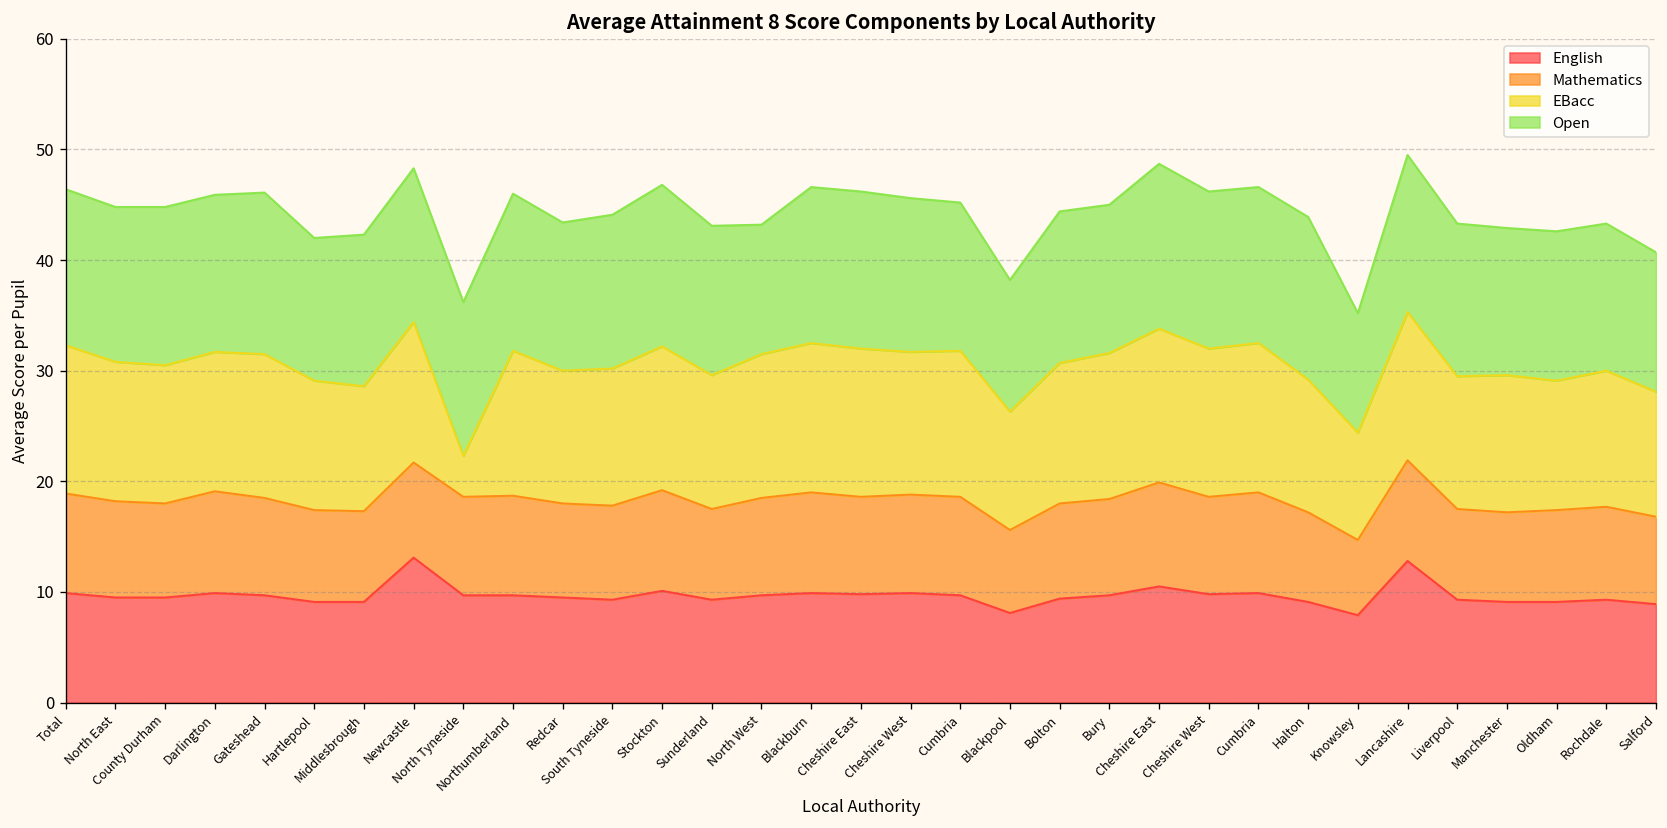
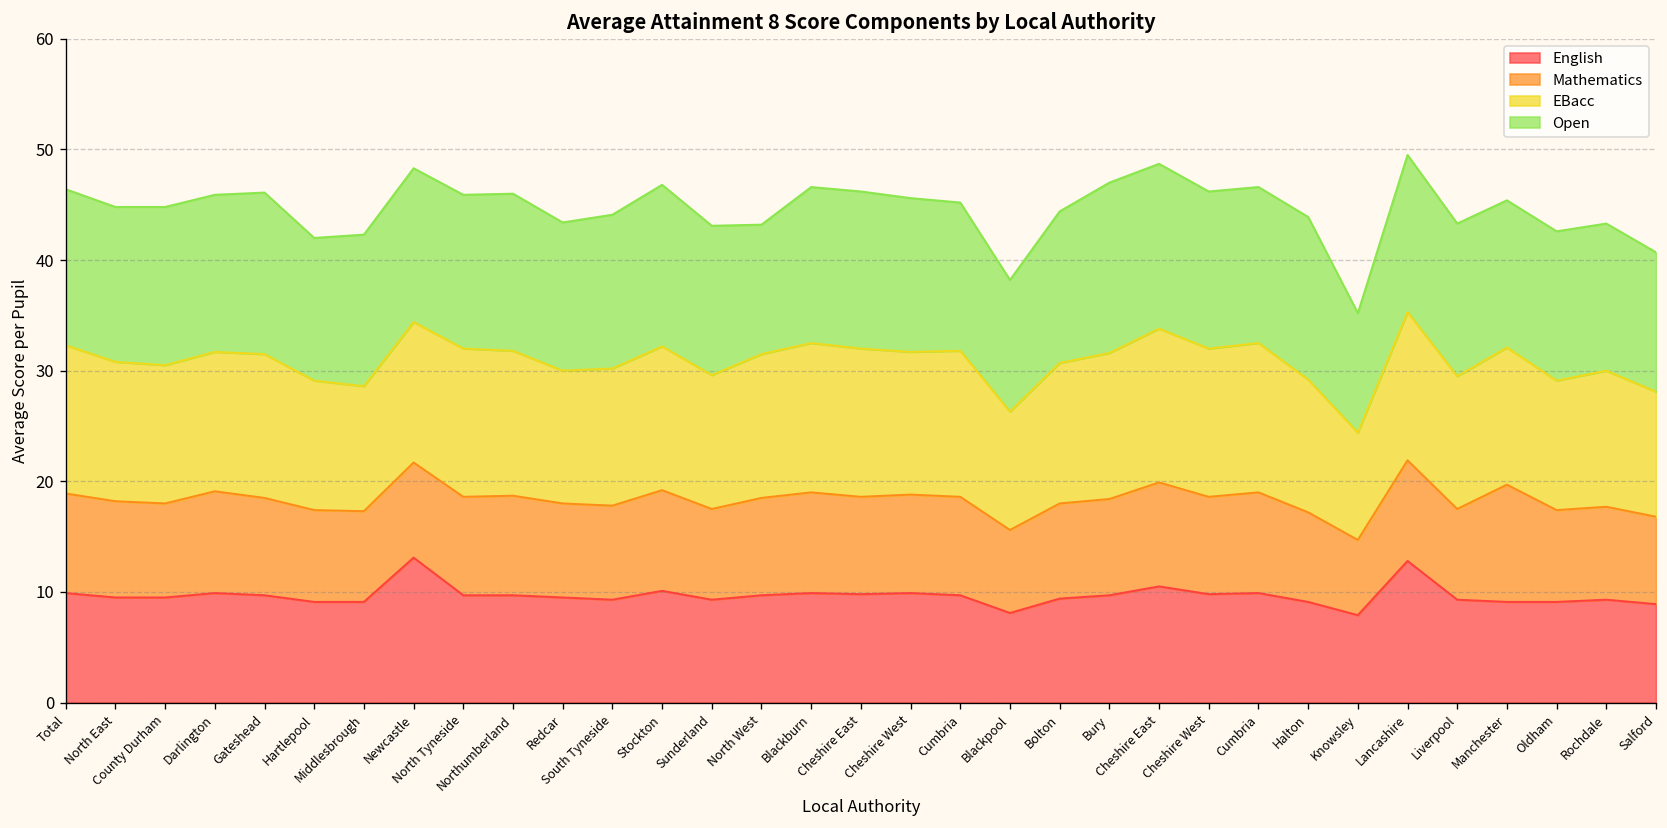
  {
    "English": {
      "Total": 10,
      "North East": 10,
      "County Durham": 10,
      "Darlington": 10,
      "Gateshead": 10,
      "Hartlepool": 9,
      "Middlesbrough": 9,
      "Newcastle": 13,
      "North Tyneside": 10,
      "Northumberland": 10,
      "Redcar": 10,
      "South Tyneside": 9,
      "Stockton": 10,
      "Sunderland": 9,
      "North West": 10,
      "Blackburn": 10,
      "Blackpool": 8,
      "Bolton": 9,
      "Bury": 10,
      "Halton": 9,
      "Knowsley": 8,
      "Lancashire": 13,
      "Liverpool": 9,
      "Manchester": 9,
      "Oldham": 9,
      "Rochdale": 9,
      "Salford": 9
    },
    "Mathematics": {
      "Total": 9,
      "North East": 9,
      "County Durham": 9,
      "Darlington": 9,
      "Gateshead": 9,
      "Hartlepool": 8,
      "Middlesbrough": 8,
      "Newcastle": 9,
      "North Tyneside": 9,
      "Northumberland": 9,
      "Redcar": 9,
      "South Tyneside": 9,
      "Stockton": 9,
      "Sunderland": 8,
      "North West": 9,
      "Blackburn": 9,
      "Blackpool": 8,
      "Bolton": 9,
      "Bury": 9,
      "Halton": 8,
      "Knowsley": 7,
      "Lancashire": 9,
      "Liverpool": 8,
-     "Manchester": 8,
+     "Manchester": 11,
      "Oldham": 8,
      "Rochdale": 8,
      "Salford": 8
    },
    "EBacc": {
      "Total": 13,
      "North East": 13,
      "County Durham": 13,
      "Darlington": 13,
      "Gateshead": 13,
      "Hartlepool": 12,
      "Middlesbrough": 11,
      "Newcastle": 13,
-     "North Tyneside": 4,
+     "North Tyneside": 13,
      "Northumberland": 13,
      "Redcar": 12,
      "South Tyneside": 12,
      "Stockton": 13,
      "Sunderland": 12,
      "North West": 13,
      "Blackburn": 14,
      "Blackpool": 11,
      "Bolton": 13,
      "Bury": 13,
      "Halton": 12,
      "Knowsley": 10,
      "Lancashire": 13,
      "Liverpool": 12,
      "Manchester": 12,
      "Oldham": 12,
      "Rochdale": 12,
      "Salford": 11
    },
    "Open": {
      "Total": 14,
      "North East": 14,
      "County Durham": 14,
      "Darlington": 14,
      "Gateshead": 15,
      "Hartlepool": 13,
      "Middlesbrough": 14,
      "Newcastle": 14,
      "North Tyneside": 14,
      "Northumberland": 14,
      "Redcar": 13,
      "South Tyneside": 14,
      "Stockton": 15,
      "Sunderland": 14,
      "North West": 12,
      "Blackburn": 14,
      "Blackpool": 12,
      "Bolton": 14,
-     "Bury": 13,
+     "Bury": 15,
      "Halton": 15,
      "Knowsley": 11,
      "Lancashire": 14,
      "Liverpool": 14,
      "Manchester": 13,
      "Oldham": 13,
      "Rochdale": 13,
      "Salford": 13
    }
  }
